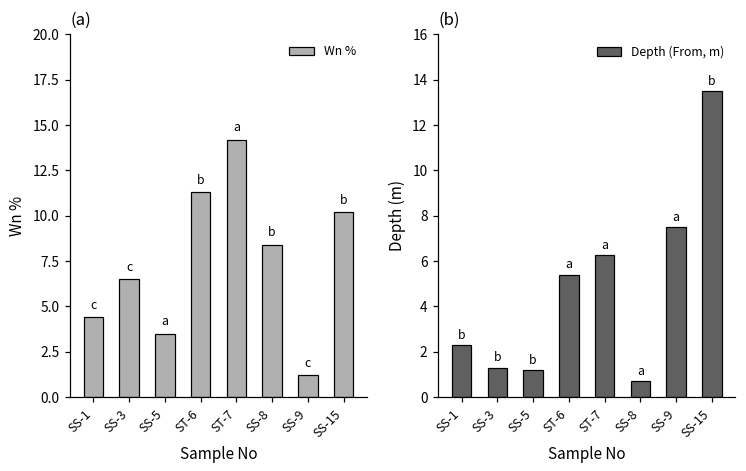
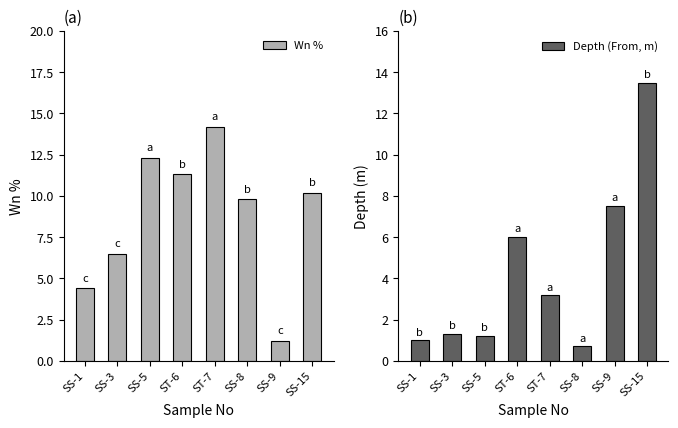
  {
    "(a)": {
      "SS-1": 4.4,
      "SS-3": 6.5,
-     "SS-5": 3.5,
+     "SS-5": 12.3,
      "ST-6": 11.3,
      "ST-7": 14.2,
-     "SS-8": 8.4,
+     "SS-8": 9.8,
      "SS-9": 1.2,
      "SS-15": 10.2
    },
    "(b)": {
-     "SS-1": 2.3,
+     "SS-1": 1.0,
      "SS-3": 1.3,
      "SS-5": 1.2,
-     "ST-6": 5.4,
-     "ST-7": 6.3,
+     "ST-6": 6.0,
+     "ST-7": 3.2,
      "SS-8": 0.7,
      "SS-9": 7.5,
      "SS-15": 13.5
    }
  }
